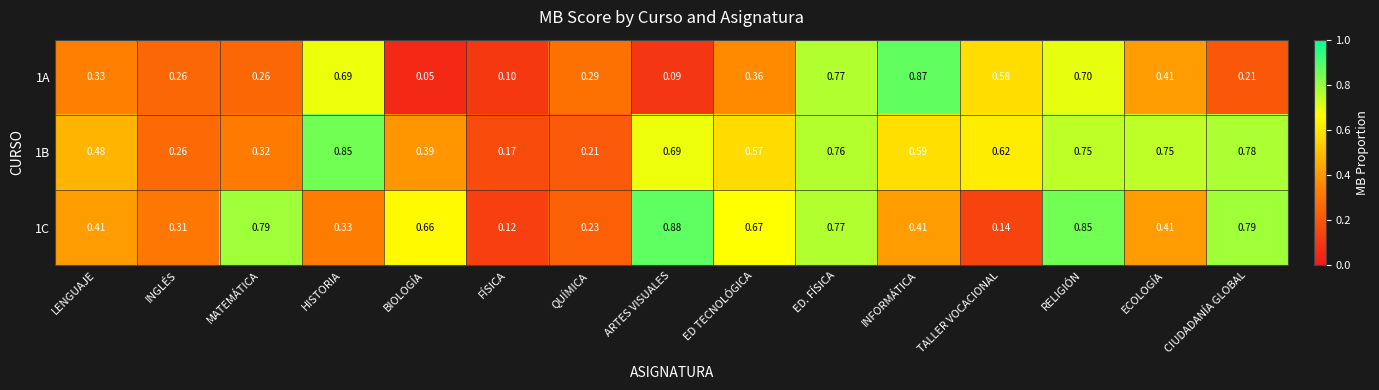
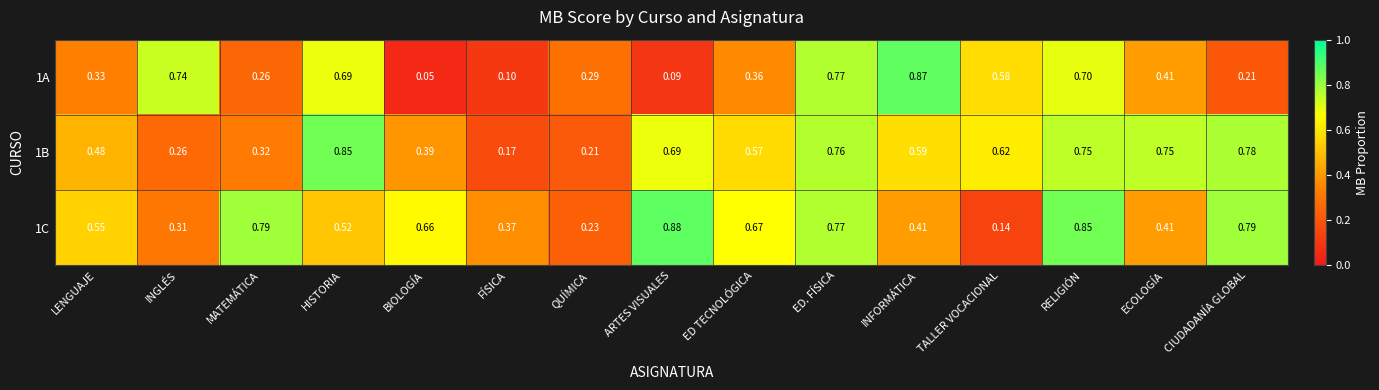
  {
    "1A": {
      "LENGUAJE": 0.33,
-     "INGLÉS": 0.26,
+     "INGLÉS": 0.74,
      "MATEMÁTICA": 0.26,
      "HISTORIA": 0.69,
      "BIOLOGÍA": 0.05,
      "FÍSICA": 0.10,
      "QUÍMICA": 0.29,
      "ARTES VISUALES": 0.09,
      "ED TECNOLÓGICA": 0.36,
      "ED. FÍSICA": 0.77,
      "INFORMÁTICA": 0.87,
      "TALLER VOCACIONAL": 0.58,
      "RELIGIÓN": 0.70,
      "ECOLOGÍA": 0.41,
      "CIUDADANÍA GLOBAL": 0.21
    },
    "1B": {
      "LENGUAJE": 0.48,
      "INGLÉS": 0.26,
      "MATEMÁTICA": 0.32,
      "HISTORIA": 0.85,
      "BIOLOGÍA": 0.39,
      "FÍSICA": 0.17,
      "QUÍMICA": 0.21,
      "ARTES VISUALES": 0.69,
      "ED TECNOLÓGICA": 0.57,
      "ED. FÍSICA": 0.76,
      "INFORMÁTICA": 0.59,
      "TALLER VOCACIONAL": 0.62,
      "RELIGIÓN": 0.75,
      "ECOLOGÍA": 0.75,
      "CIUDADANÍA GLOBAL": 0.78
    },
    "1C": {
-     "LENGUAJE": 0.41,
+     "LENGUAJE": 0.55,
      "INGLÉS": 0.31,
      "MATEMÁTICA": 0.79,
-     "HISTORIA": 0.33,
+     "HISTORIA": 0.52,
      "BIOLOGÍA": 0.66,
-     "FÍSICA": 0.12,
+     "FÍSICA": 0.37,
      "QUÍMICA": 0.23,
      "ARTES VISUALES": 0.88,
      "ED TECNOLÓGICA": 0.67,
      "ED. FÍSICA": 0.77,
      "INFORMÁTICA": 0.41,
      "TALLER VOCACIONAL": 0.14,
      "RELIGIÓN": 0.85,
      "ECOLOGÍA": 0.41,
      "CIUDADANÍA GLOBAL": 0.79
    }
  }
